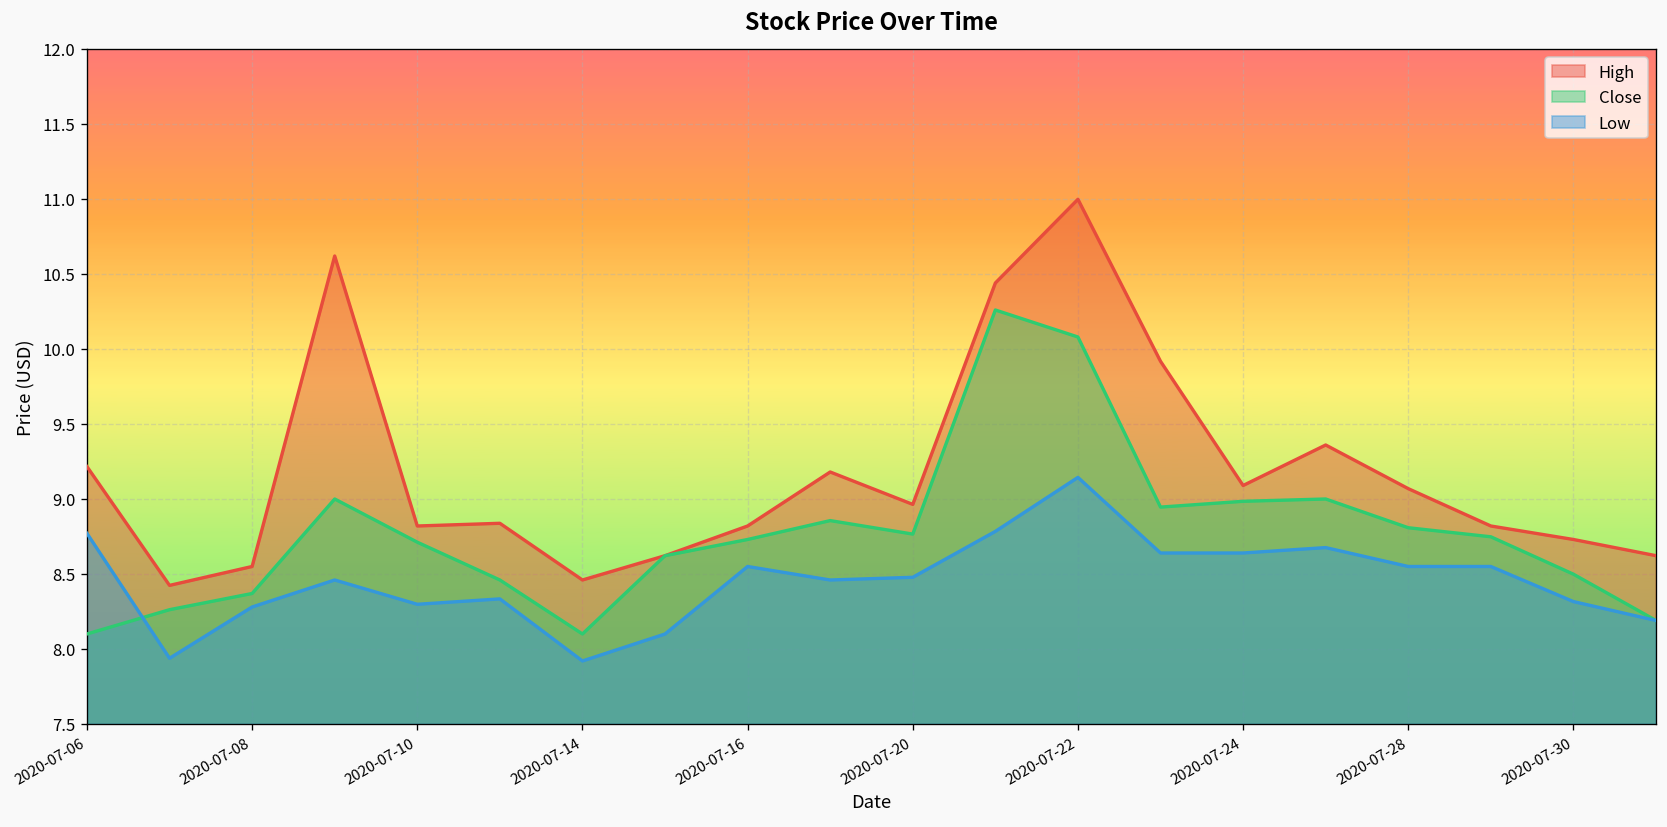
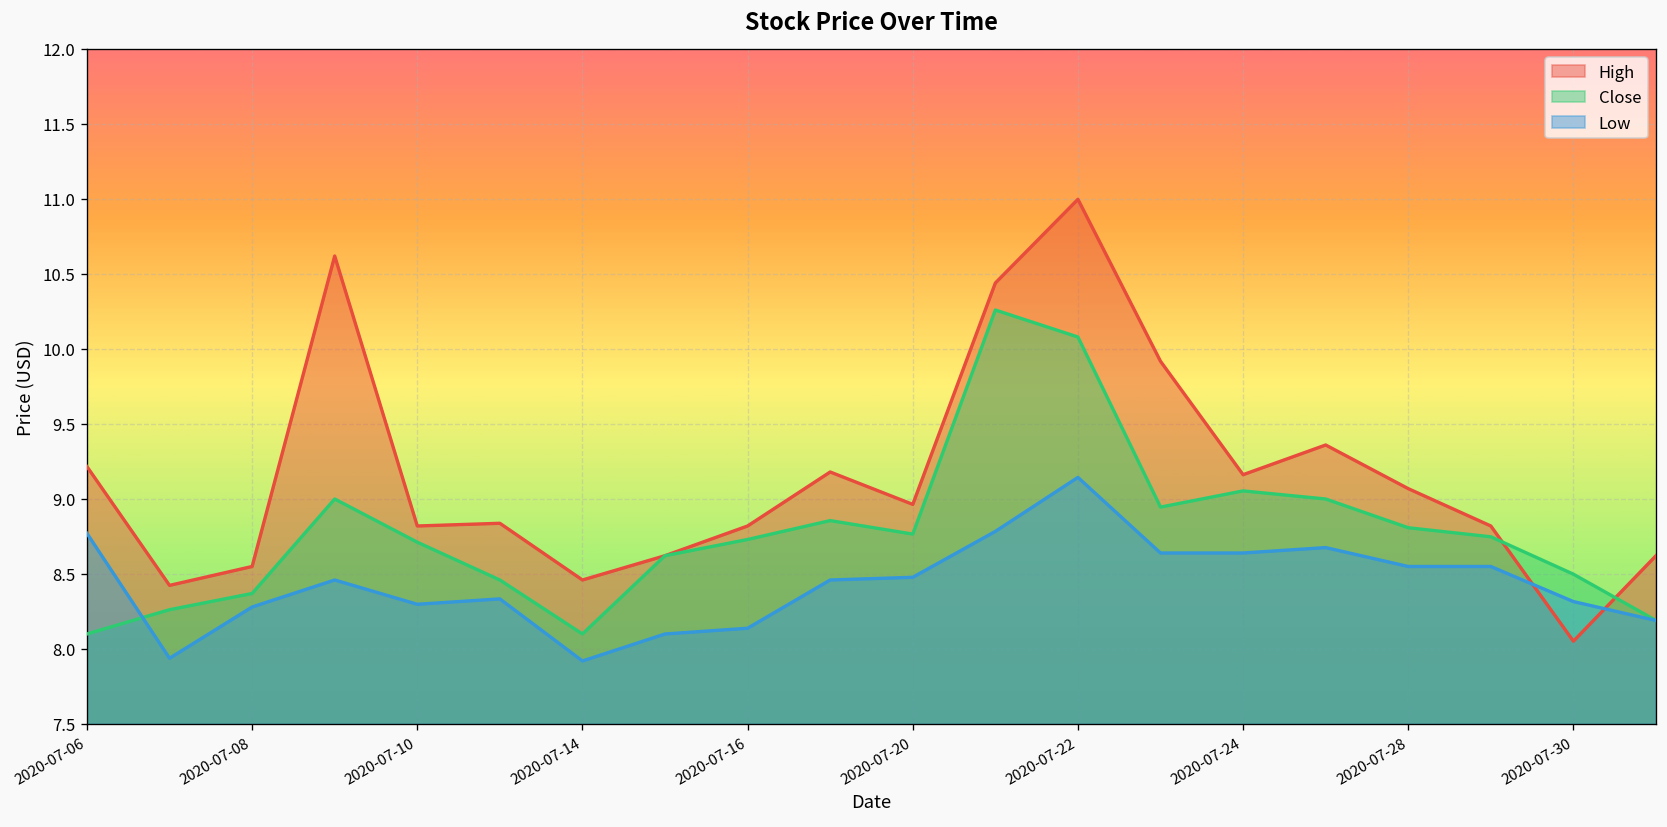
  {
    "High": {
      "2020-07-06": 9.22,
      "2020-07-08": 8.55,
      "2020-07-10": 8.82,
      "2020-07-14": 8.46,
      "2020-07-16": 8.82,
      "2020-07-20": 8.96,
      "2020-07-22": 11.00,
-     "2020-07-24": 9.09,
+     "2020-07-24": 9.16,
      "2020-07-28": 9.07,
-     "2020-07-30": 8.73
+     "2020-07-30": 8.05
    },
    "Close": {
      "2020-07-06": 8.10,
      "2020-07-08": 8.37,
      "2020-07-10": 8.71,
      "2020-07-14": 8.10,
      "2020-07-16": 8.73,
      "2020-07-20": 8.77,
      "2020-07-22": 10.08,
-     "2020-07-24": 8.98,
+     "2020-07-24": 9.05,
      "2020-07-28": 8.81,
      "2020-07-30": 8.50
    },
    "Low": {
      "2020-07-06": 8.77,
      "2020-07-08": 8.28,
      "2020-07-10": 8.30,
      "2020-07-14": 7.92,
-     "2020-07-16": 8.55,
+     "2020-07-16": 8.14,
      "2020-07-20": 8.48,
      "2020-07-22": 9.14,
      "2020-07-24": 8.64,
      "2020-07-28": 8.55,
      "2020-07-30": 8.32
    }
  }
